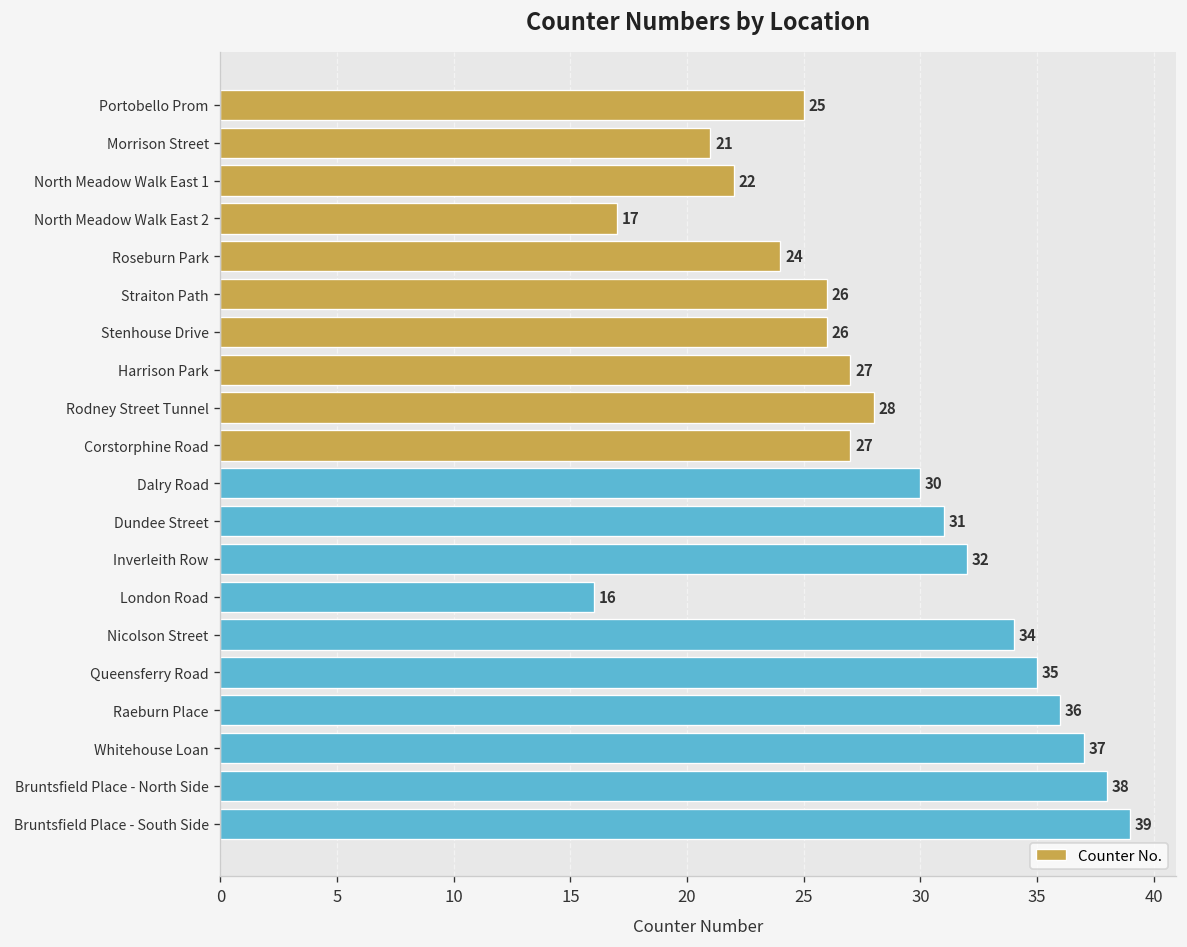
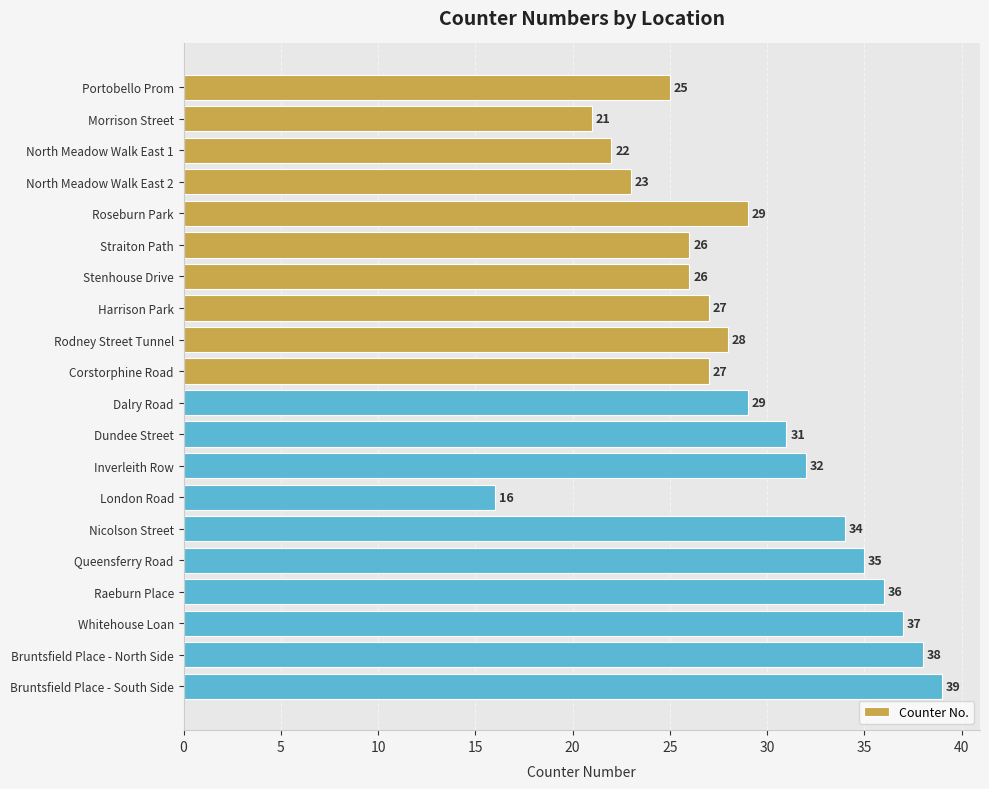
  {
    "Portobello Prom": 25,
    "Morrison Street": 21,
    "North Meadow Walk East 1": 22,
-   "North Meadow Walk East 2": 17,
-   "Roseburn Park": 24,
+   "North Meadow Walk East 2": 23,
+   "Roseburn Park": 29,
    "Straiton Path": 26,
    "Stenhouse Drive": 26,
    "Harrison Park": 27,
    "Rodney Street Tunnel": 28,
    "Corstorphine Road": 27,
-   "Dalry Road": 30,
+   "Dalry Road": 29,
    "Dundee Street": 31,
    "Inverleith Row": 32,
    "London Road": 16,
    "Nicolson Street": 34,
    "Queensferry Road": 35,
    "Raeburn Place": 36,
    "Whitehouse Loan": 37,
    "Bruntsfield Place - North Side": 38,
    "Bruntsfield Place - South Side": 39
  }
